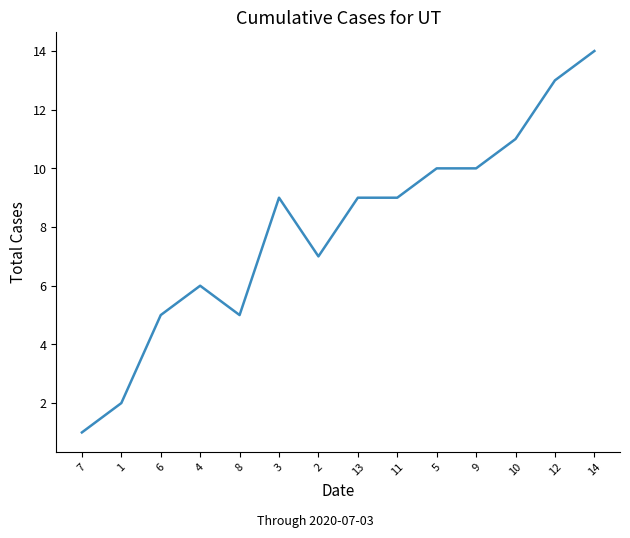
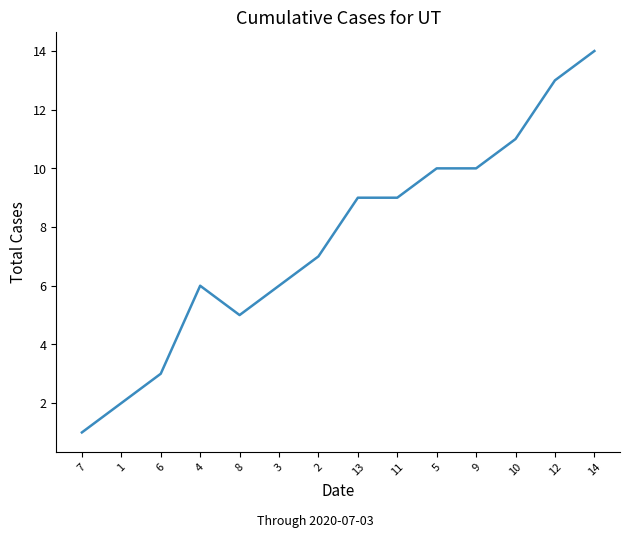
  {
    "7": 1,
    "1": 2,
-   "6": 5,
+   "6": 3,
    "4": 6,
    "8": 5,
-   "3": 9,
+   "3": 6,
    "2": 7,
    "13": 9,
    "11": 9,
    "5": 10,
    "9": 10,
    "10": 11,
    "12": 13,
    "14": 14
  }
